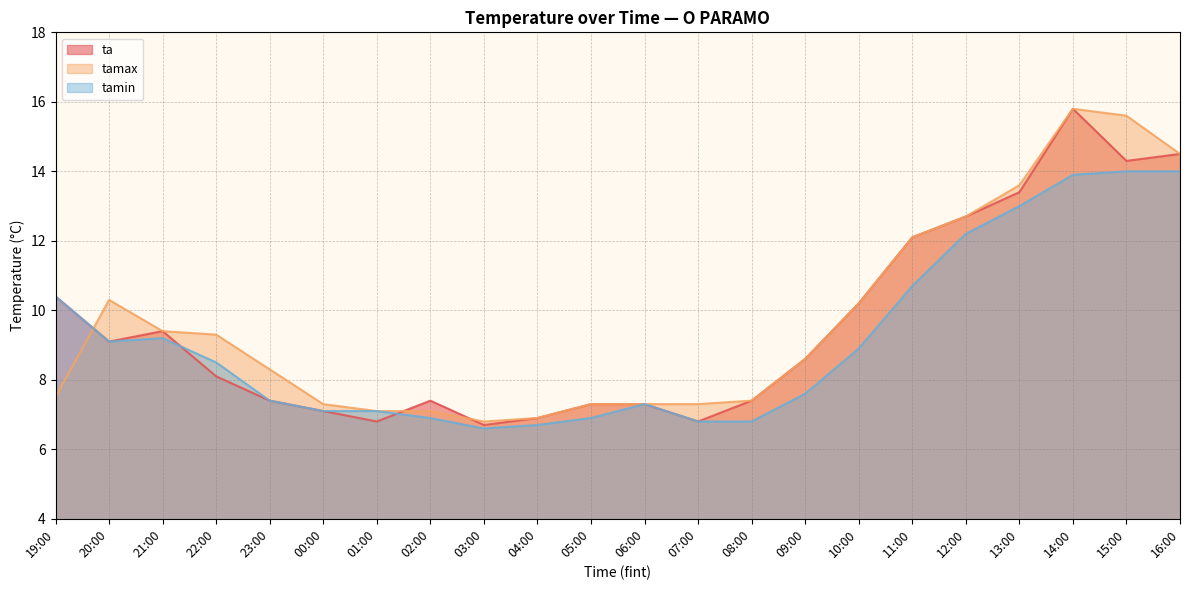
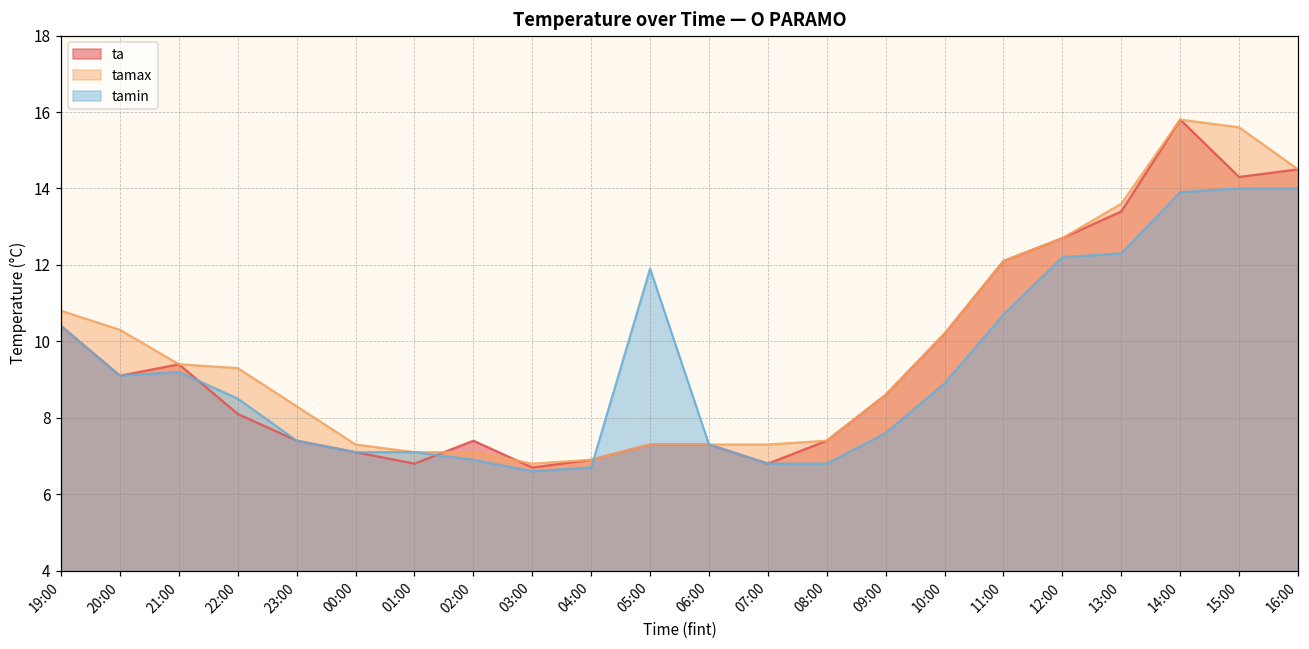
  {
    "ta": {
      "22:00": 8.1,
      "01:00": 6.8,
      "02:00": 7.4,
      "03:00": 6.7,
      "13:00": 13.4,
      "15:00": 14.3
    },
    "tamax": {
-     "19:00": 7.5,
+     "19:00": 10.8,
      "20:00": 10.3,
      "22:00": 9.3,
      "23:00": 8.3,
      "00:00": 7.3,
      "02:00": 7.1,
      "03:00": 6.8,
      "07:00": 7.3,
      "13:00": 13.6,
      "15:00": 15.6
    },
    "tamin": {
      "21:00": 9.2,
      "22:00": 8.5,
      "02:00": 6.9,
      "03:00": 6.6,
      "04:00": 6.7,
-     "05:00": 6.9,
+     "05:00": 11.9,
      "08:00": 6.8,
      "09:00": 7.6,
      "10:00": 8.9,
      "11:00": 10.7,
      "12:00": 12.2,
-     "13:00": 13.0,
+     "13:00": 12.3,
      "14:00": 13.9,
      "15:00": 14.0,
      "16:00": 14.0
    }
  }
